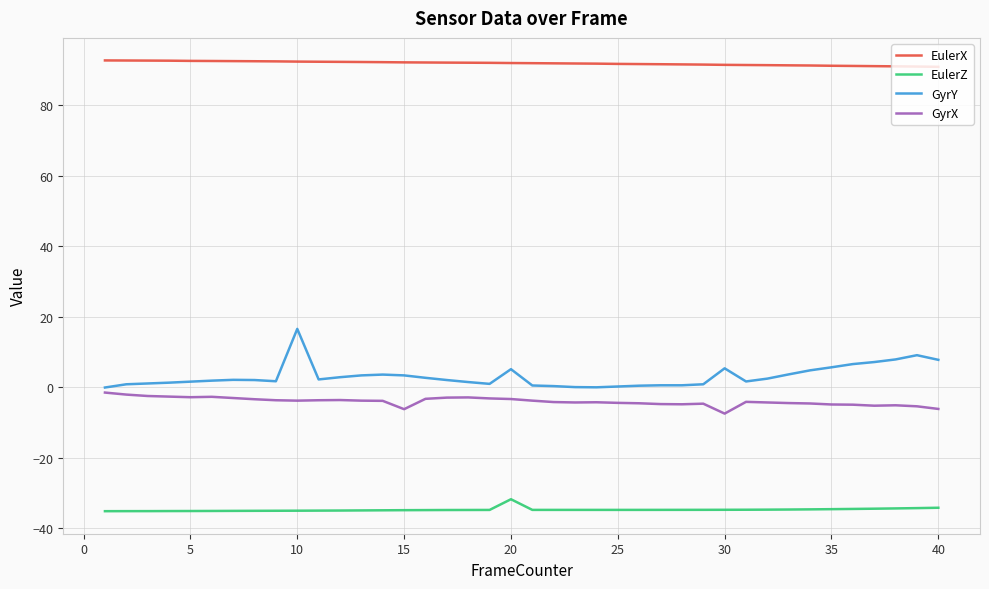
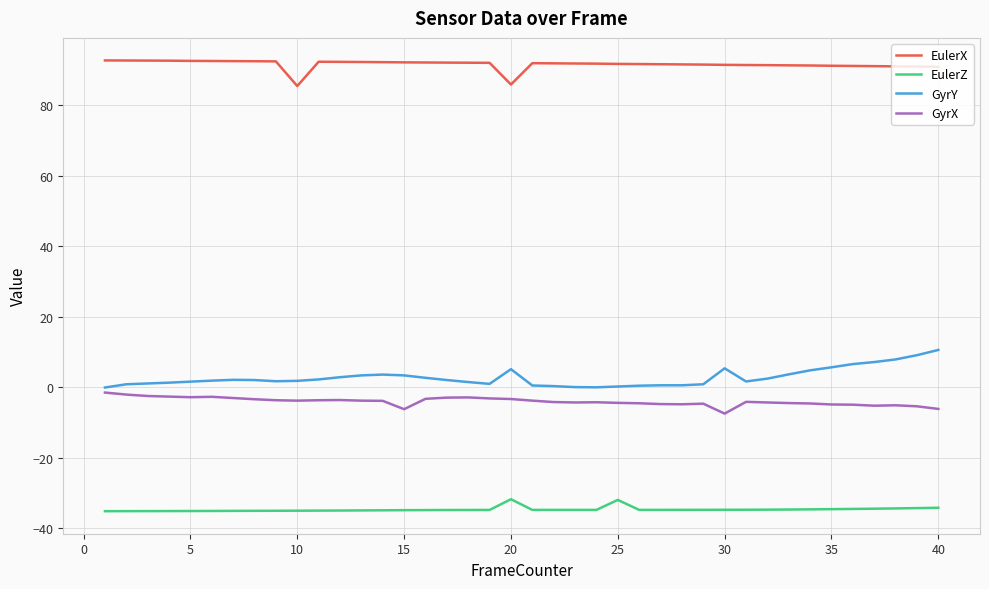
  {
    "EulerX": {
      "5": 93,
-     "10": 92,
+     "10": 85,
      "15": 92,
-     "20": 92,
+     "20": 86,
      "25": 92,
      "30": 91,
      "35": 91
    },
    "EulerZ": {
      "5": -35,
      "10": -35,
      "15": -35,
      "20": -32,
-     "25": -35,
+     "25": -32,
      "30": -35,
      "35": -35,
      "40": -34
    },
    "GyrY": {
      "5": 2,
-     "10": 17,
+     "10": 2,
      "15": 3,
      "20": 5,
      "25": 0,
      "30": 5,
      "35": 6,
-     "40": 8
+     "40": 11
    },
    "GyrX": {
      "5": -3,
      "10": -4,
      "15": -6,
      "20": -3,
      "25": -4,
      "30": -8,
      "35": -5,
      "40": -6
    }
  }
